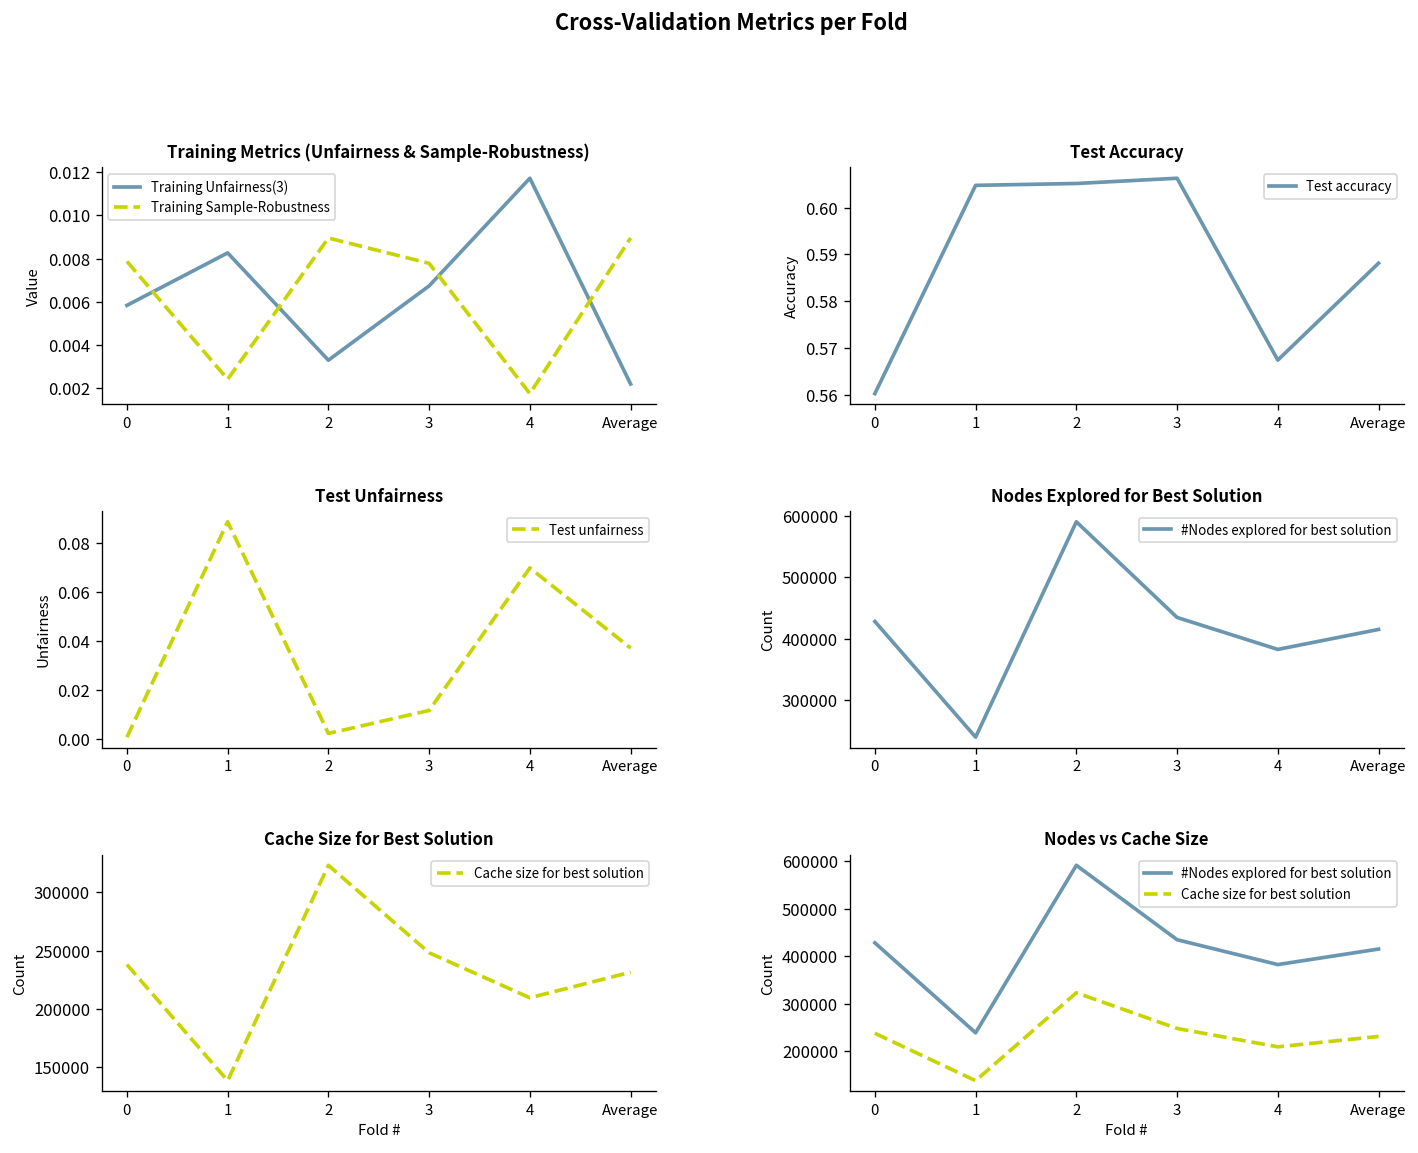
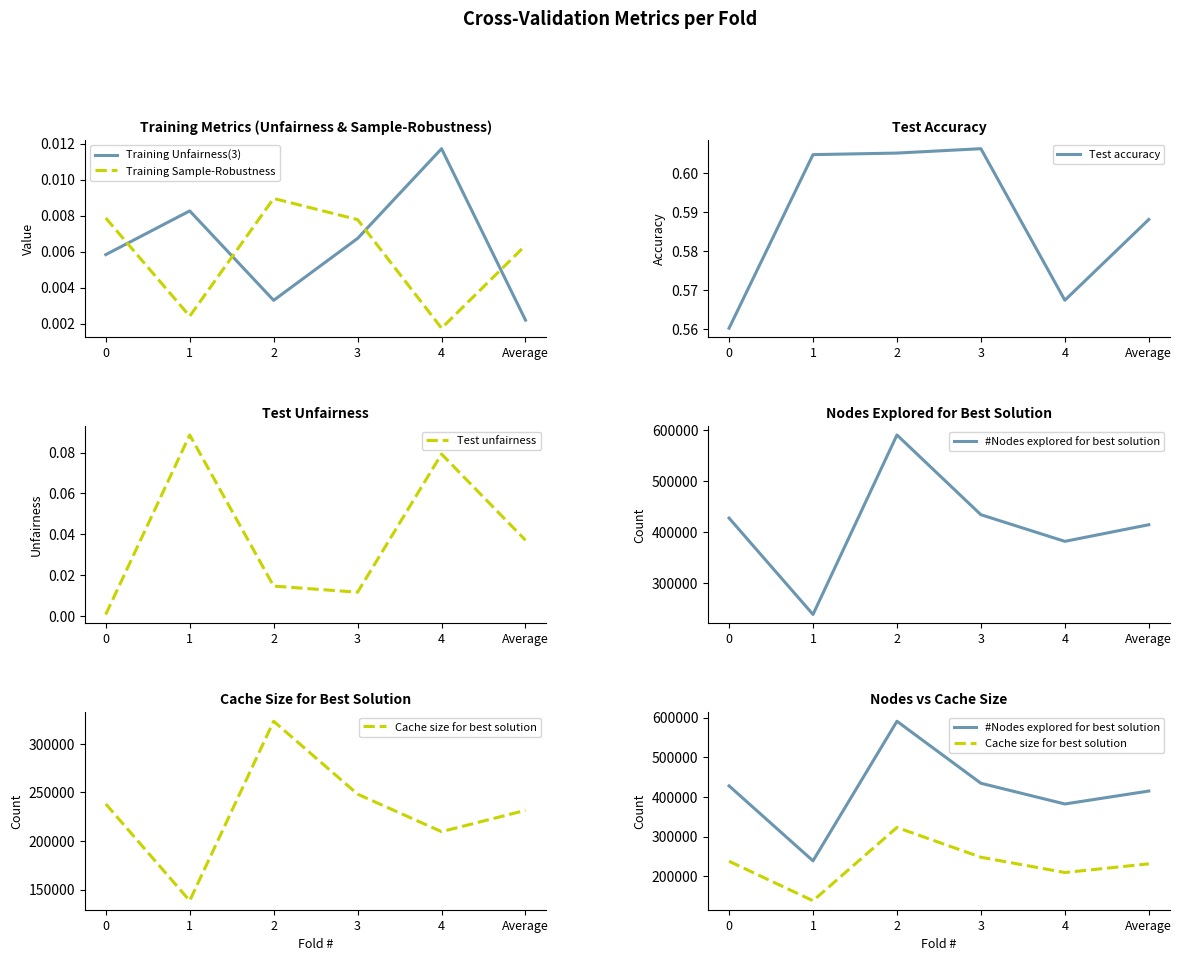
  {
    "Training Metrics (Unfairness & Sample-Robustness)": {
      "Training Unfairness(3)": {
        "0": 0.0058,
        "1": 0.0083,
        "2": 0.0033,
        "3": 0.0067,
        "4": 0.0117,
        "Average": 0.0022
      },
      "Training Sample-Robustness": {
        "0": 0.0079,
        "1": 0.0024,
        "2": 0.0090,
        "3": 0.0078,
        "4": 0.0018,
-       "Average": 0.0090
+       "Average": 0.0063
      }
    },
    "Test Accuracy": {
      "0": 0.560,
      "1": 0.605,
      "2": 0.605,
      "3": 0.606,
      "4": 0.567,
      "Average": 0.588
    },
    "Test Unfairness": {
      "0": 0.001,
      "1": 0.089,
-     "2": 0.002,
+     "2": 0.015,
      "3": 0.012,
-     "4": 0.070,
+     "4": 0.079,
      "Average": 0.037
    },
    "Nodes Explored for Best Solution": {
      "0": 430000,
      "1": 240000,
      "2": 590000,
      "3": 430000,
      "4": 380000,
      "Average": 410000
    },
    "Cache Size for Best Solution": {
      "0": 240000,
      "1": 140000,
      "2": 320000,
      "3": 250000,
      "4": 210000,
      "Average": 230000
    },
    "Nodes vs Cache Size": {
      "#Nodes explored for best solution": {
        "0": 430000,
        "1": 240000,
        "2": 590000,
        "3": 430000,
        "4": 380000,
        "Average": 410000
      },
      "Cache size for best solution": {
        "0": 240000,
        "1": 140000,
        "2": 320000,
        "3": 250000,
        "4": 210000,
        "Average": 230000
      }
    }
  }
